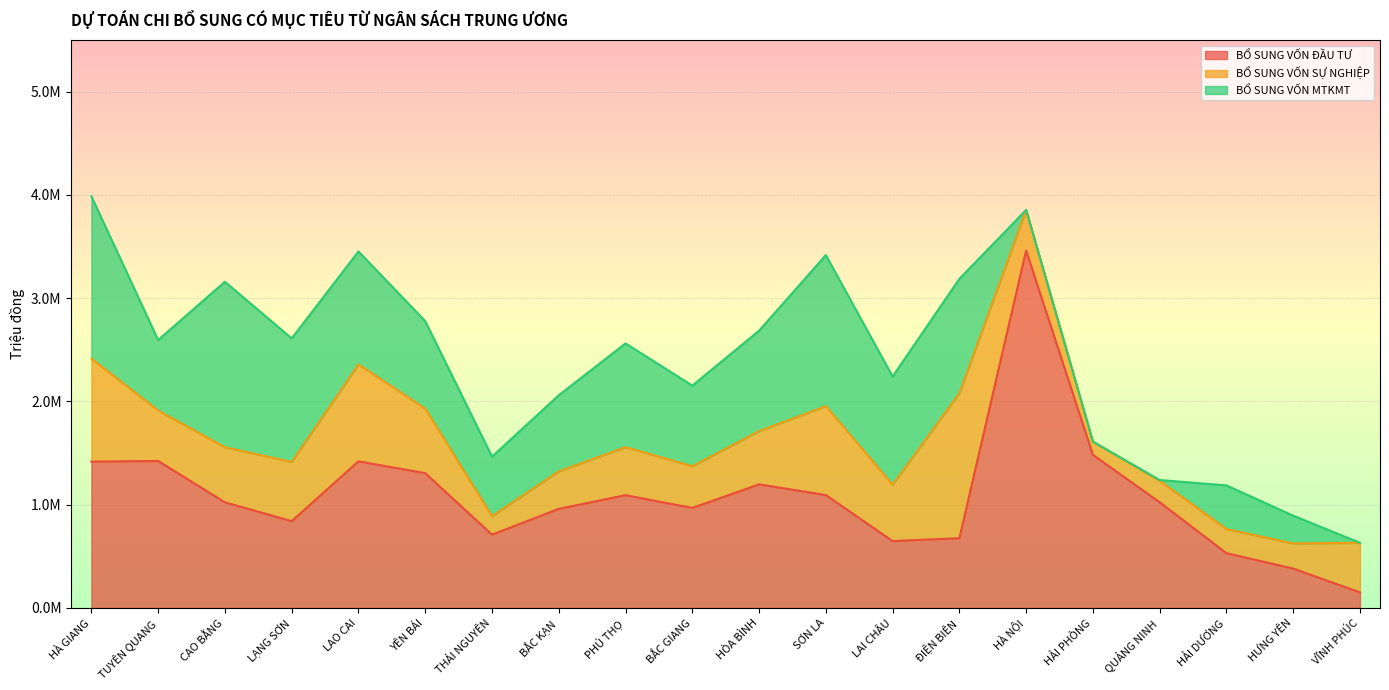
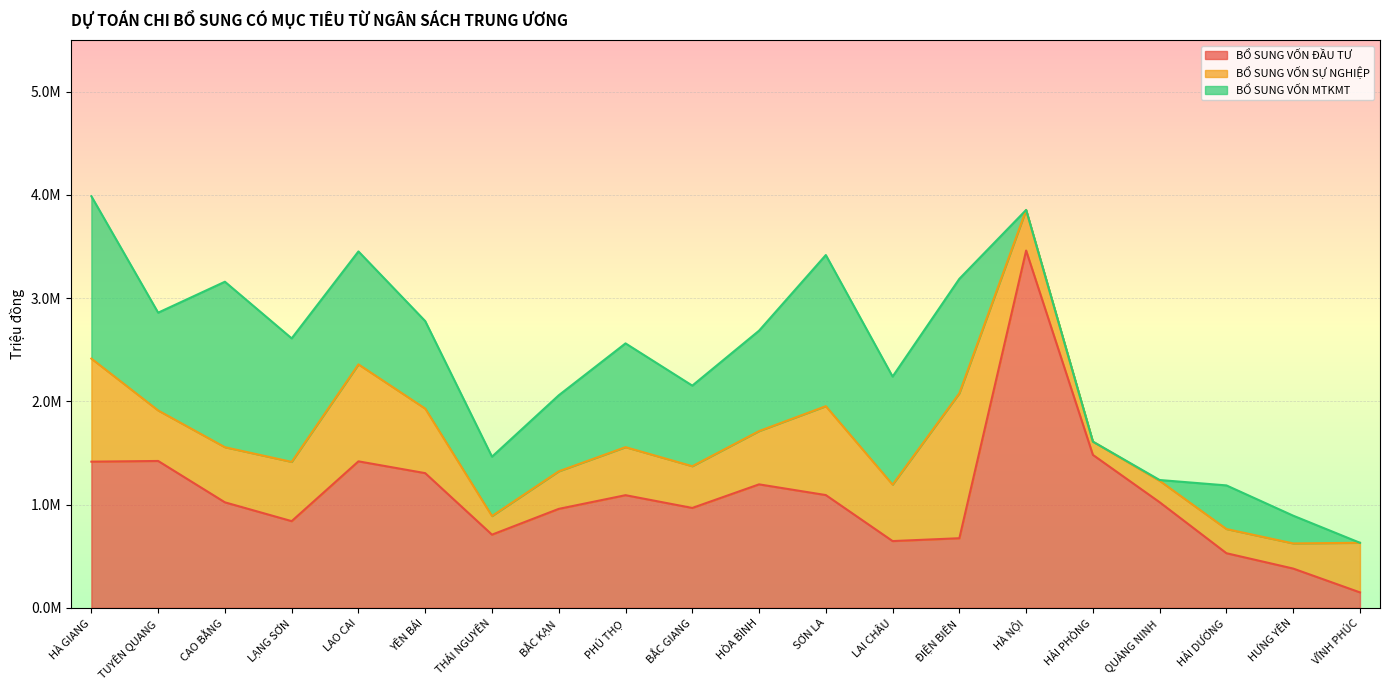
  {
    "BỔ SUNG VỐN ĐẦU TƯ": {
      "HÀ GIANG": 1420000,
      "TUYÊN QUANG": 1420000,
      "CAO BẰNG": 1020000,
      "LẠNG SƠN": 840000,
      "LAO CAI": 1420000,
      "YÊN BÁI": 1300000,
      "THÁI NGUYÊN": 710000,
      "BẮC KẠN": 960000,
      "PHÚ THỌ": 1090000,
      "BẮC GIANG": 970000,
      "HÒA BÌNH": 1200000,
      "SƠN LA": 1090000,
      "LAI CHÂU": 650000,
      "ĐIỆN BIÊN": 670000,
      "HÀ NỘI": 3460000,
      "HẢI PHÒNG": 1480000,
      "QUẢNG NINH": 1020000,
      "HẢI DƯƠNG": 530000,
      "HƯNG YÊN": 380000,
      "VĨNH PHÚC": 150000
    },
    "BỔ SUNG VỐN SỰ NGHIỆP": {
      "HÀ GIANG": 1000000,
      "TUYÊN QUANG": 490000,
      "CAO BẰNG": 530000,
      "LẠNG SƠN": 570000,
      "LAO CAI": 940000,
      "YÊN BÁI": 630000,
      "THÁI NGUYÊN": 180000,
      "BẮC KẠN": 360000,
      "PHÚ THỌ": 470000,
      "BẮC GIANG": 400000,
      "HÒA BÌNH": 520000,
      "SƠN LA": 860000,
      "LAI CHÂU": 550000,
      "ĐIỆN BIÊN": 1400000,
      "HẢI DƯƠNG": 230000,
      "HƯNG YÊN": 240000
    },
    "BỔ SUNG VỐN MTKMT": {
      "HÀ GIANG": 1570000,
-     "TUYÊN QUANG": 680000,
+     "TUYÊN QUANG": 950000,
      "CAO BẰNG": 1600000,
      "LẠNG SƠN": 1200000,
      "LAO CAI": 1090000,
      "YÊN BÁI": 850000,
      "THÁI NGUYÊN": 570000,
      "BẮC KẠN": 740000,
      "PHÚ THỌ": 1010000,
      "BẮC GIANG": 780000,
      "HÒA BÌNH": 970000,
      "SƠN LA": 1460000,
      "LAI CHÂU": 1050000,
      "ĐIỆN BIÊN": 1110000,
      "HẢI DƯƠNG": 420000,
      "HƯNG YÊN": 270000
    }
  }
